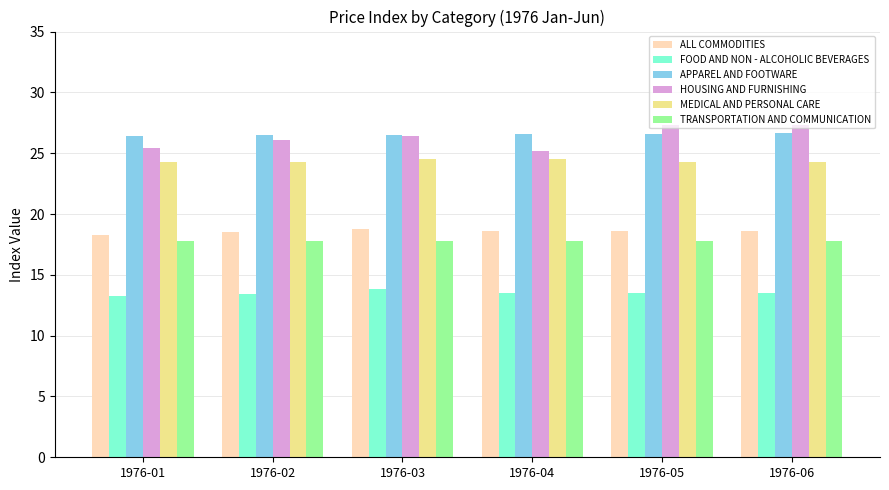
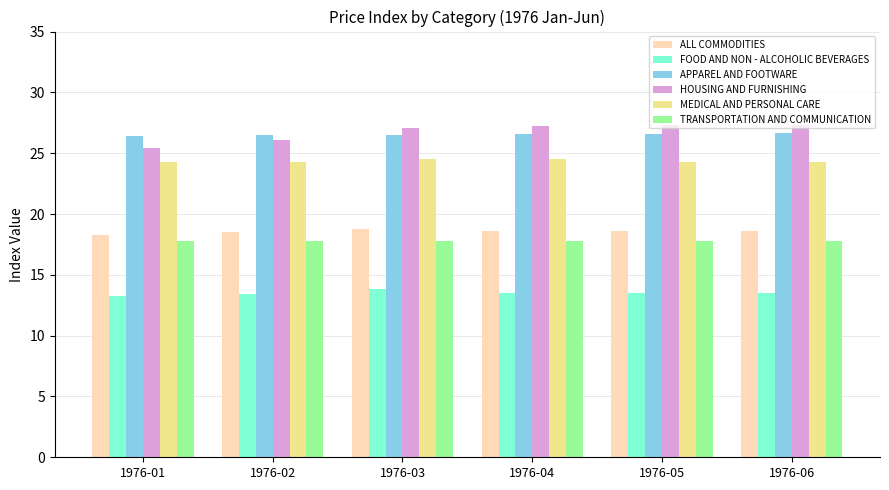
  {
    "HOUSING AND FURNISHING": {
      "1976-01": 25.4,
      "1976-02": 26.1,
-     "1976-03": 26.4,
-     "1976-04": 25.2
+     "1976-03": 27.1,
+     "1976-04": 27.2
    },
    "TRANSPORTATION AND COMMUNICATION": {
      "1976-01": 17.8,
      "1976-02": 17.8,
      "1976-03": 17.8,
      "1976-04": 17.8,
      "1976-05": 17.8,
      "1976-06": 17.8
    }
  }
